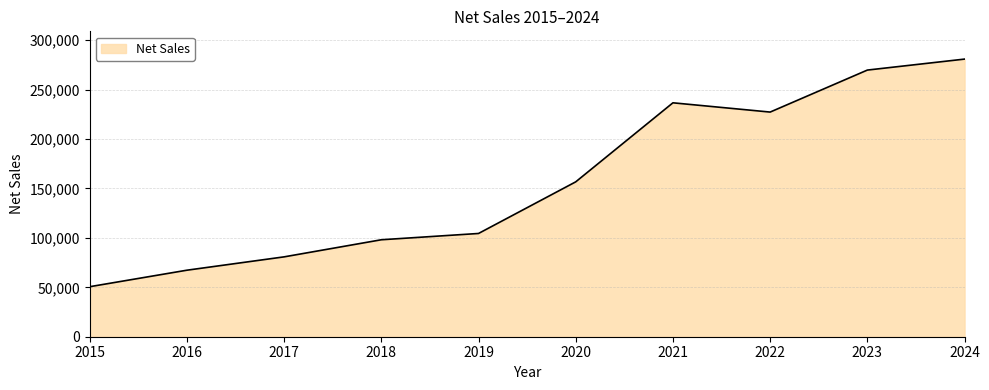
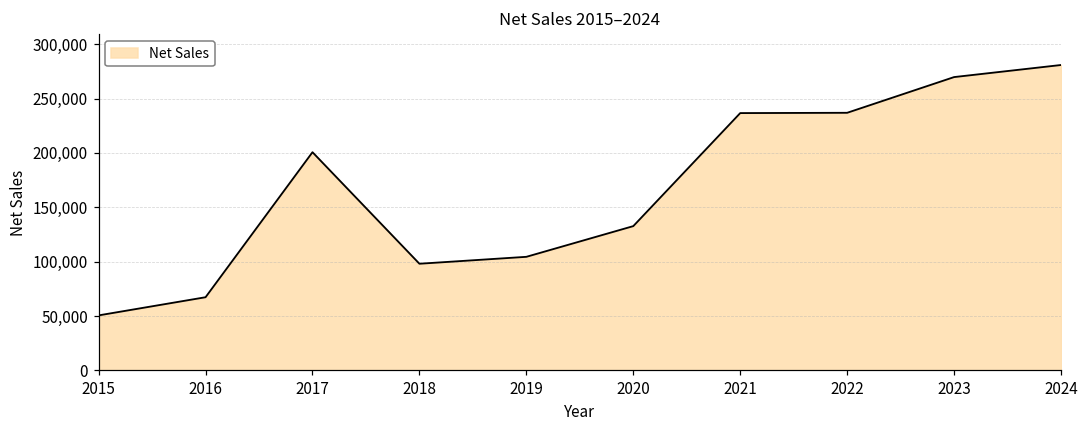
  {
    "2015": "50,000",
    "2016": "70,000",
-   "2017": "80,000",
+   "2017": "200,000",
    "2018": "100,000",
    "2019": "100,000",
-   "2020": "160,000",
+   "2020": "130,000",
    "2021": "240,000",
-   "2022": "230,000",
+   "2022": "240,000",
    "2023": "270,000",
    "2024": "280,000"
  }
